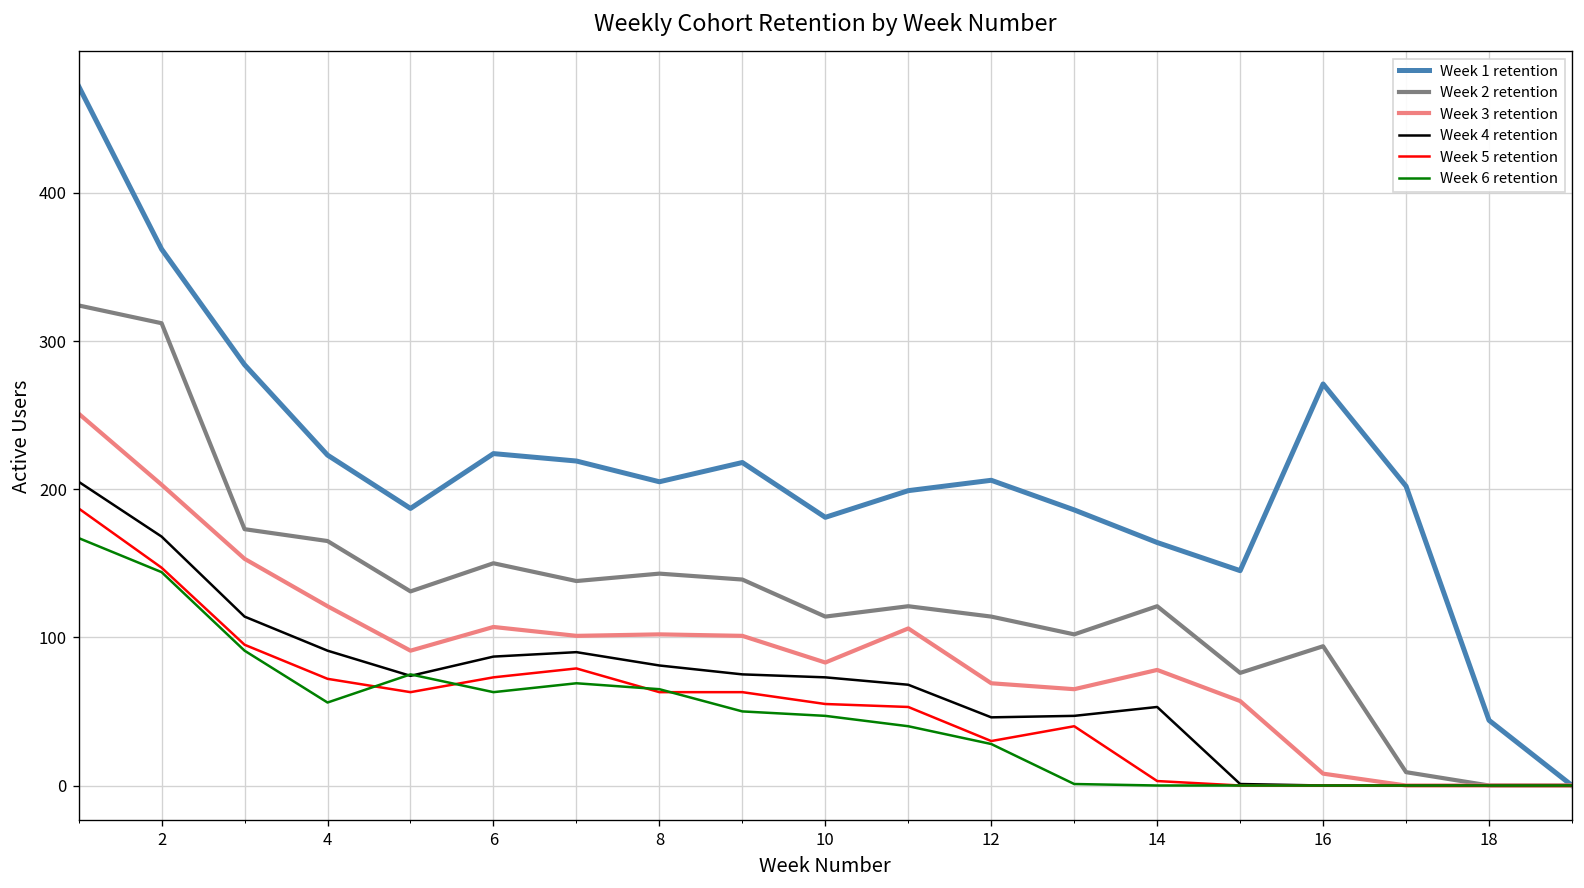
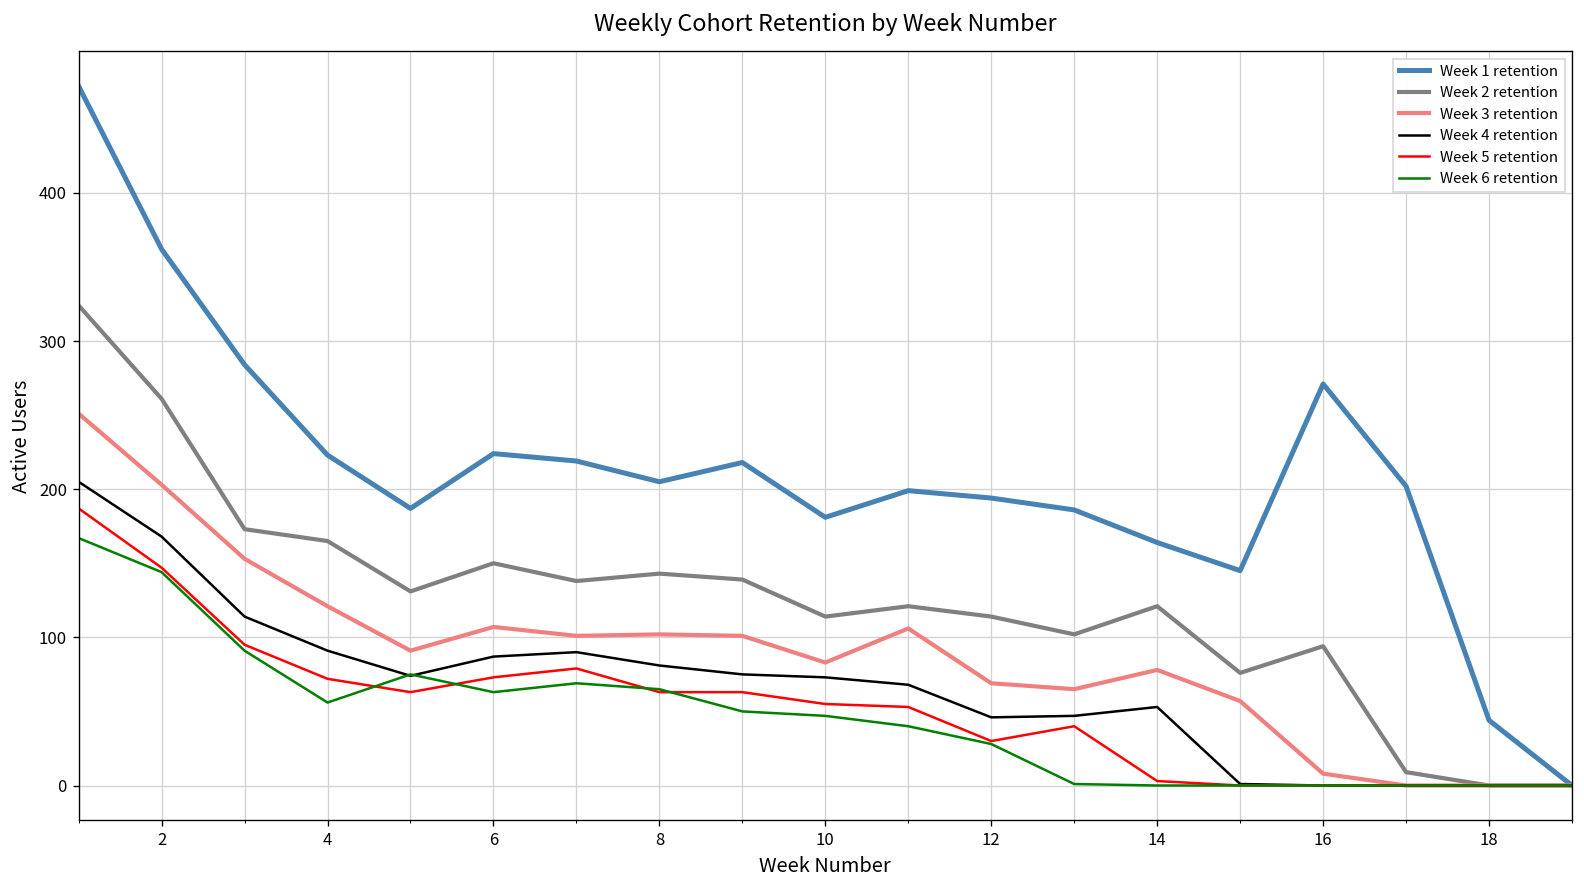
  {
    "Week 1 retention": {
      "2": 362,
      "4": 223,
      "6": 224,
      "8": 205,
      "10": 181,
-     "12": 206,
+     "12": 194,
      "14": 164,
      "16": 271,
      "18": 44
    },
    "Week 2 retention": {
-     "2": 312,
+     "2": 261,
      "4": 165,
      "6": 150,
      "8": 143,
      "10": 114,
      "12": 114,
      "14": 121,
      "16": 94
    },
    "Week 3 retention": {
      "2": 203,
      "4": 121,
      "6": 107,
      "8": 102,
      "10": 83,
      "12": 69,
      "14": 78,
      "16": 8
    },
    "Week 4 retention": {
      "2": 168,
      "4": 91,
      "6": 87,
      "8": 81,
      "10": 73,
      "12": 46,
      "14": 53
    },
    "Week 5 retention": {
      "2": 147,
      "4": 72,
      "6": 73,
      "10": 55,
      "14": 3
    },
    "Week 6 retention": {
      "2": 144,
      "4": 56,
      "6": 63,
      "10": 47,
      "14": 0
    }
  }
